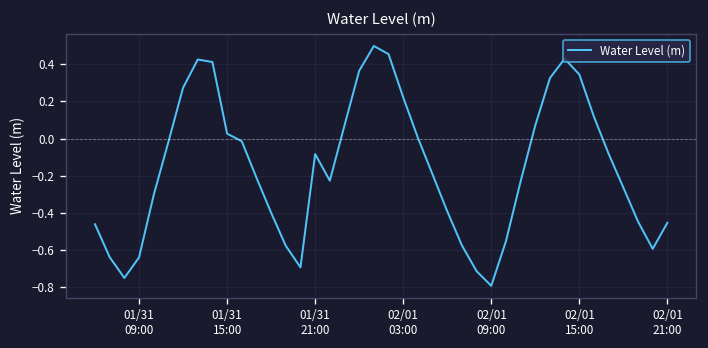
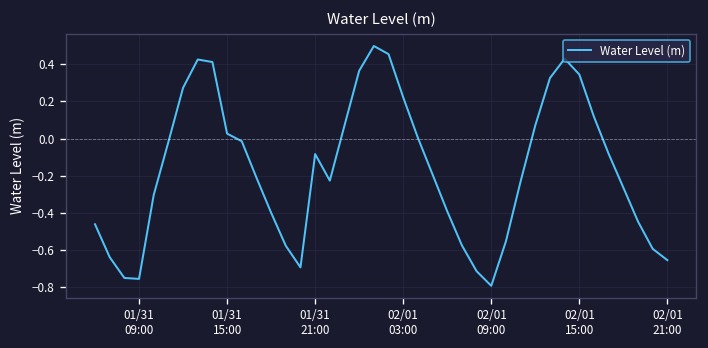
  {
-   "01/31 09:00": -0.64,
+   "01/31 09:00": -0.76,
    "01/31 15:00": 0.03,
    "01/31 21:00": -0.08,
    "02/01 03:00": 0.22,
    "02/01 09:00": -0.79,
    "02/01 15:00": 0.35,
-   "02/01 21:00": -0.45
+   "02/01 21:00": -0.65
  }
